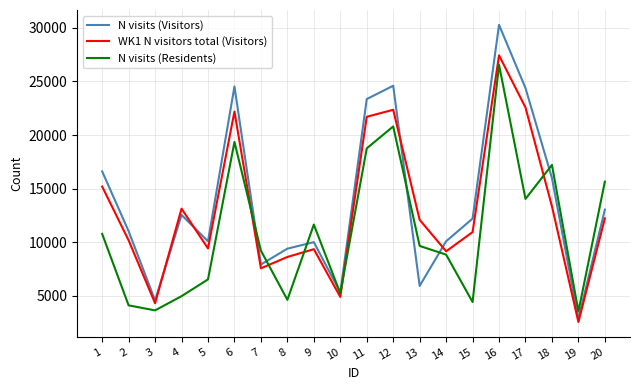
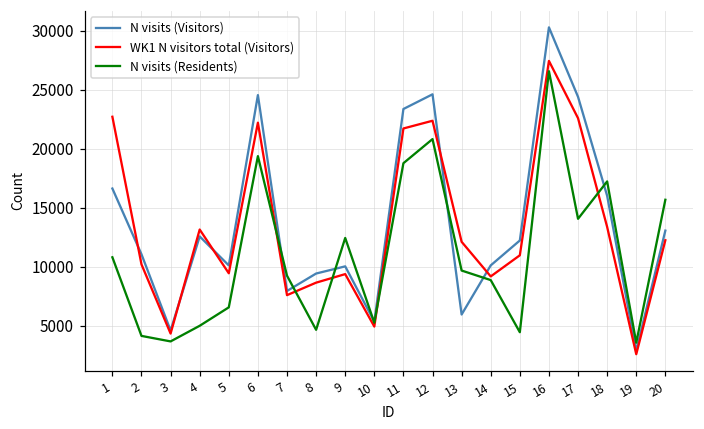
  {
    "N visits (Visitors)": {
      "1": 16600,
      "2": 11000,
      "3": 4600,
      "4": 12600,
      "5": 10100,
      "6": 24500,
      "7": 7900,
      "8": 9400,
      "9": 10000,
      "11": 23400,
      "12": 24600,
      "13": 5900,
      "14": 10100,
      "15": 12200,
      "16": 30300,
      "17": 24400,
      "18": 16000,
      "19": 2900,
      "20": 13000
    },
    "WK1 N visitors total (Visitors)": {
-     "1": 15200,
+     "1": 22700,
      "2": 10200,
      "3": 4300,
      "4": 13100,
      "5": 9400,
      "6": 22200,
      "7": 7600,
      "8": 8600,
      "9": 9400,
      "10": 4900,
      "11": 21700,
      "12": 22400,
      "13": 12100,
      "14": 9200,
      "15": 11000,
      "16": 27400,
      "17": 22600,
      "18": 13400,
      "19": 2600,
      "20": 12200
    },
    "N visits (Residents)": {
      "1": 10800,
      "2": 4100,
      "3": 3700,
      "4": 5000,
      "5": 6500,
      "6": 19400,
      "7": 9200,
      "8": 4600,
-     "9": 11700,
+     "9": 12400,
      "11": 18800,
      "12": 20800,
      "13": 9700,
      "14": 8900,
      "15": 4400,
      "16": 26600,
      "17": 14100,
      "18": 17200,
      "19": 3600,
      "20": 15700
    }
  }
